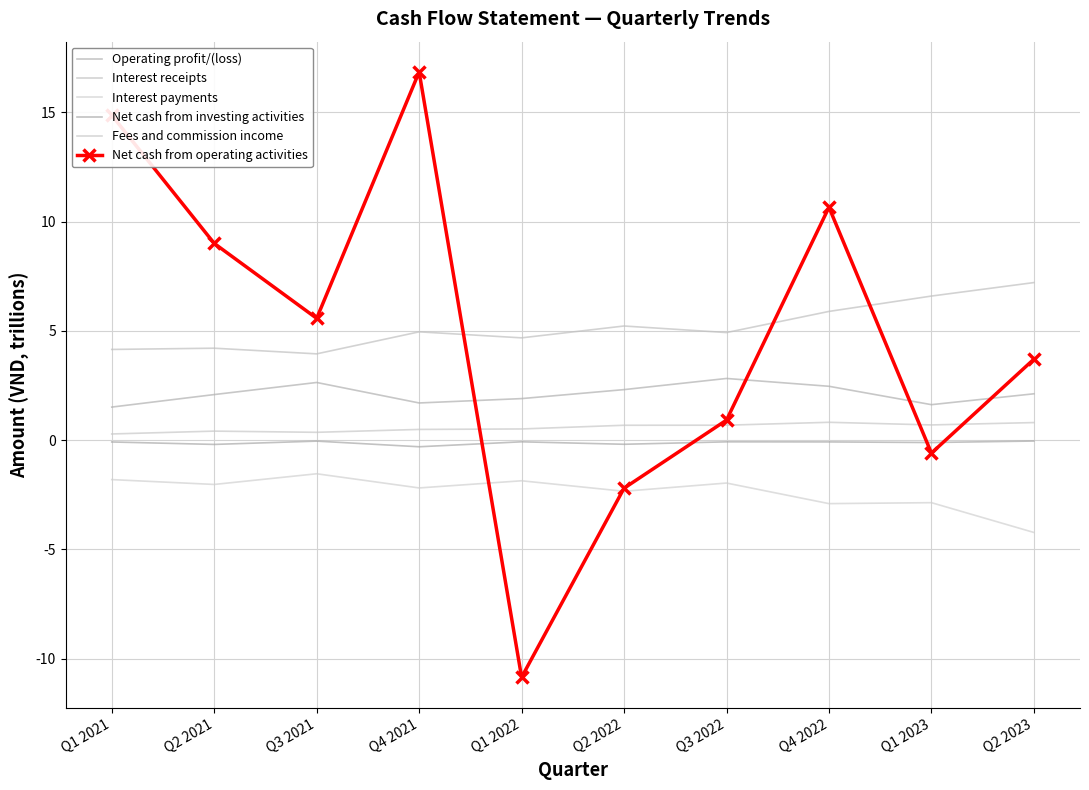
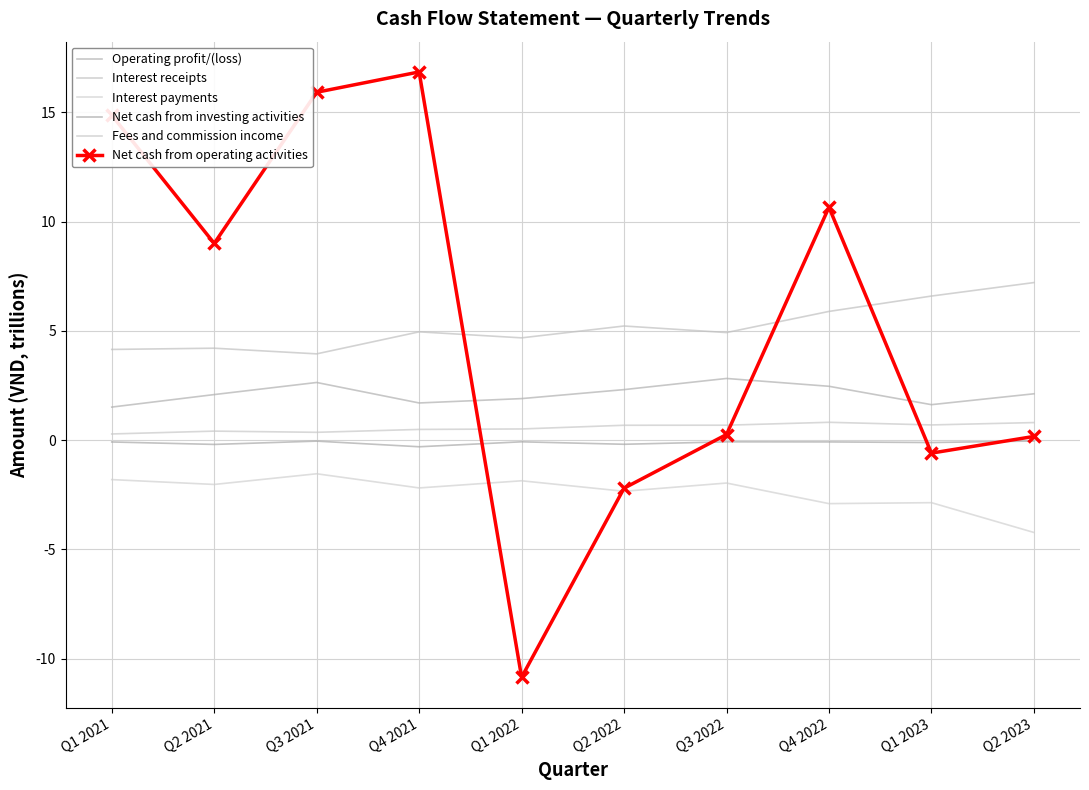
  {
    "Net cash from operating activities": {
      "Q2 2021": 9.0,
-     "Q3 2021": 5.6,
+     "Q3 2021": 15.9,
      "Q4 2021": 16.8,
      "Q1 2022": -10.9,
      "Q2 2022": -2.2,
-     "Q3 2022": 0.9,
+     "Q3 2022": 0.3,
      "Q4 2022": 10.7,
      "Q1 2023": -0.6,
-     "Q2 2023": 3.7
+     "Q2 2023": 0.2
    }
  }
